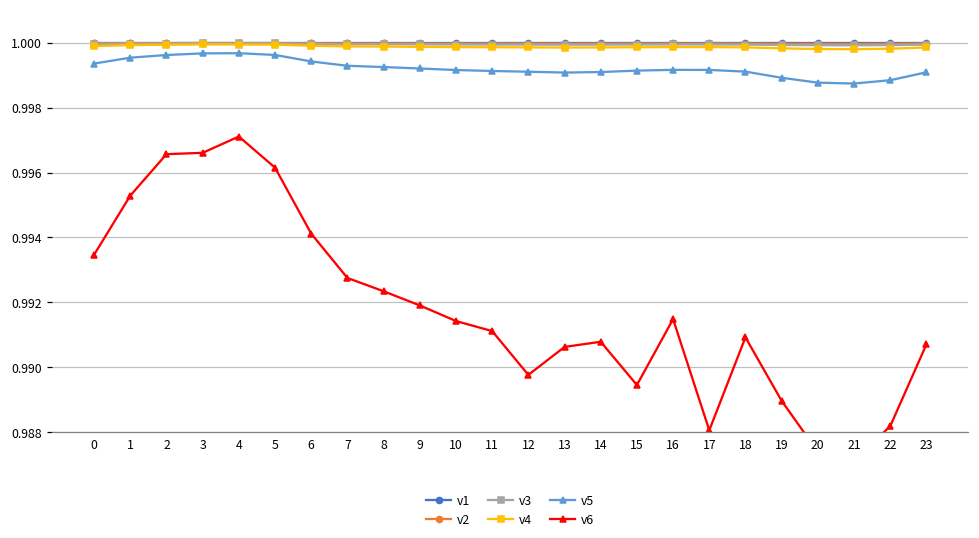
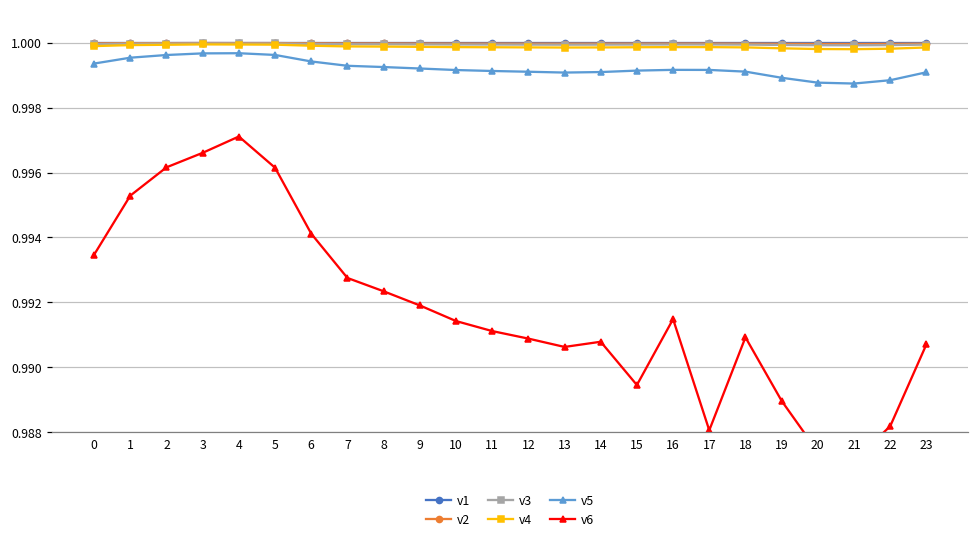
  {
    "v4": {
      "13": 0.9998,
      "14": 0.9999,
      "19": 0.9998,
      "20": 0.9998,
      "21": 0.9998,
      "22": 0.9998,
      "23": 0.9999
    },
    "v6": {
      "0": 0.9935,
      "1": 0.9953,
-     "2": 0.9966,
+     "2": 0.9962,
      "3": 0.9966,
      "4": 0.9971,
      "5": 0.9961,
      "6": 0.9941,
      "7": 0.9928,
      "8": 0.9923,
      "9": 0.9919,
      "10": 0.9914,
      "11": 0.9911,
-     "12": 0.9898,
+     "12": 0.9909,
      "13": 0.9906,
      "14": 0.9908,
      "15": 0.9895,
      "16": 0.9915,
      "17": 0.9881,
      "18": 0.9909,
      "19": 0.9890,
      "22": 0.9882,
      "23": 0.9907
    }
  }
